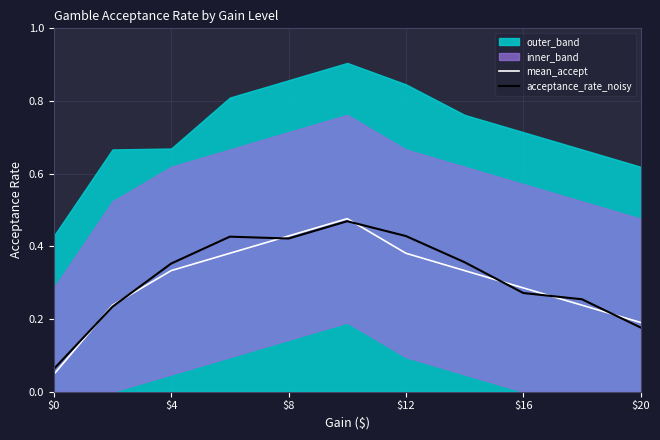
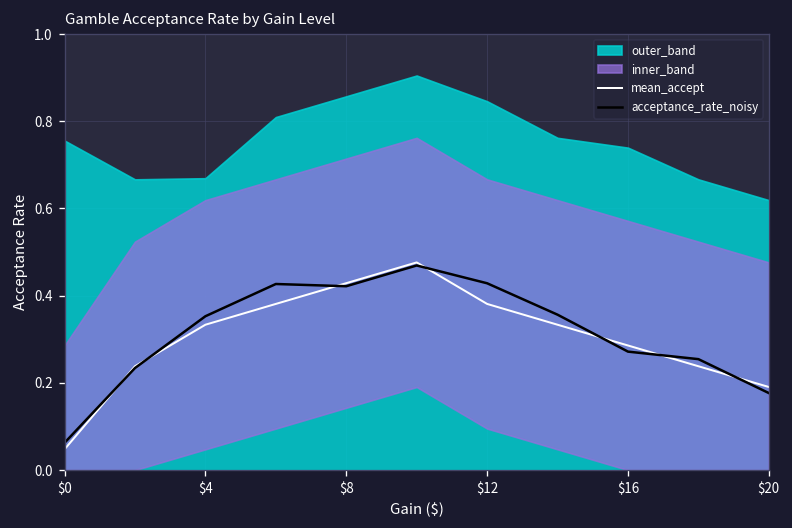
  {
    "outer_band": {
-     "$0": 0.43,
+     "$0": 0.76,
      "$4": 0.67,
      "$8": 0.86,
      "$12": 0.85,
-     "$16": 0.71,
+     "$16": 0.74,
      "$20": 0.62
    },
    "mean_accept": {
      "$0": 0.05,
      "$4": 0.33,
      "$12": 0.38,
      "$16": 0.29,
      "$20": 0.19
    },
    "acceptance_rate_noisy": {
      "$0": 0.06,
      "$4": 0.35,
      "$12": 0.43,
      "$16": 0.27,
      "$20": 0.18
    }
  }
